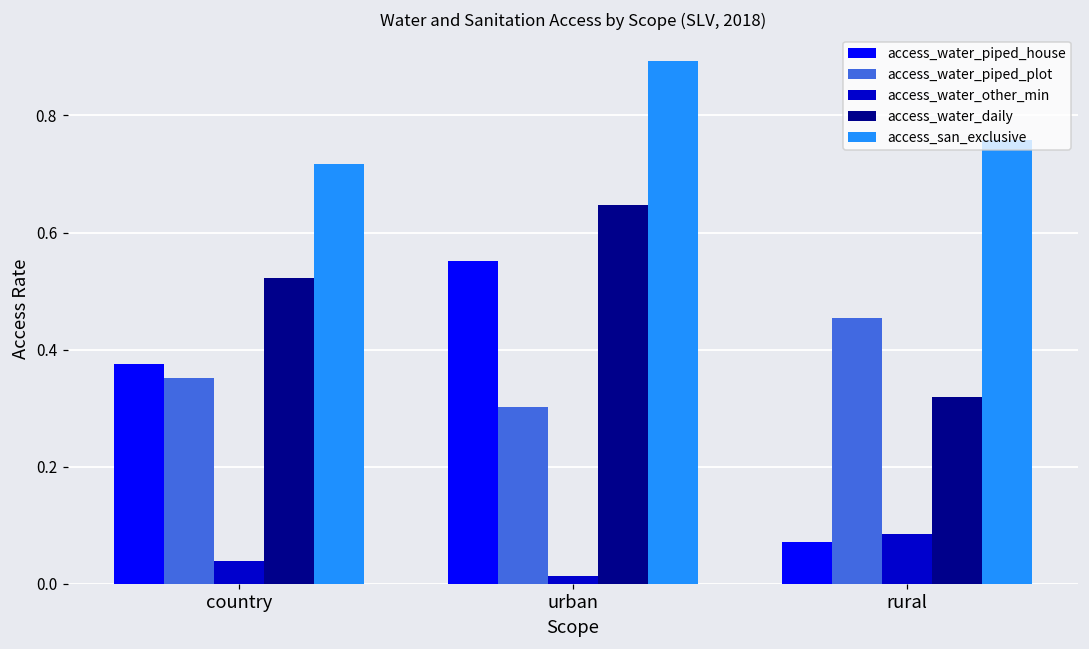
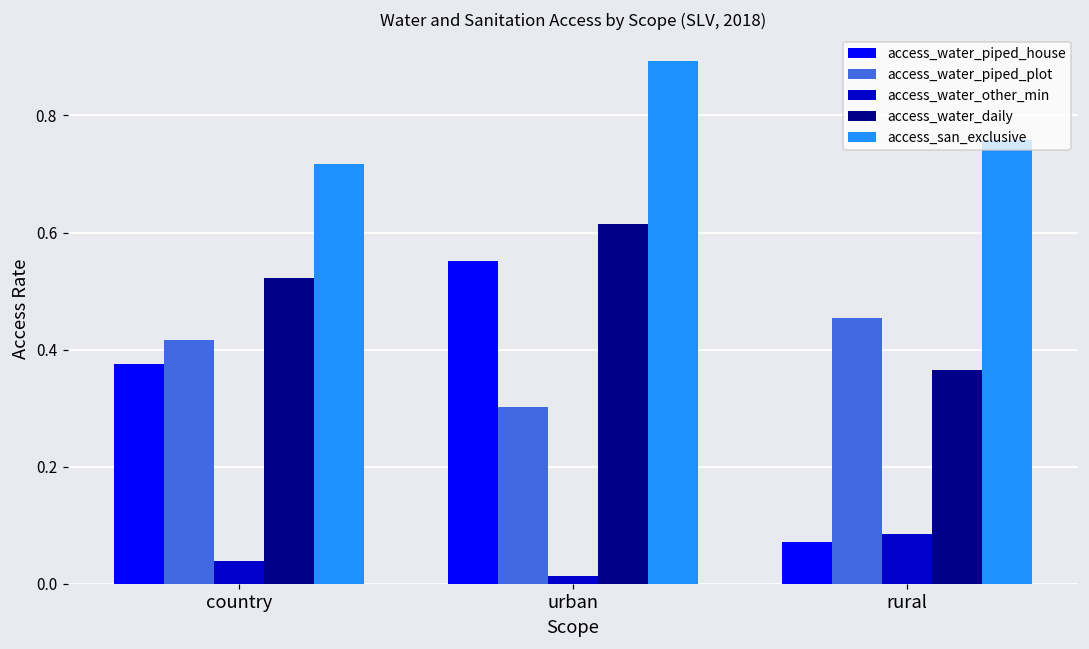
  {
    "access_water_piped_plot": {
-     "country": 0.35,
+     "country": 0.42,
      "urban": 0.30,
      "rural": 0.45
    },
    "access_water_daily": {
      "country": 0.52,
-     "urban": 0.65,
-     "rural": 0.32
+     "urban": 0.61,
+     "rural": 0.37
    },
    "access_san_exclusive": {
      "country": 0.72,
      "urban": 0.89
    }
  }
